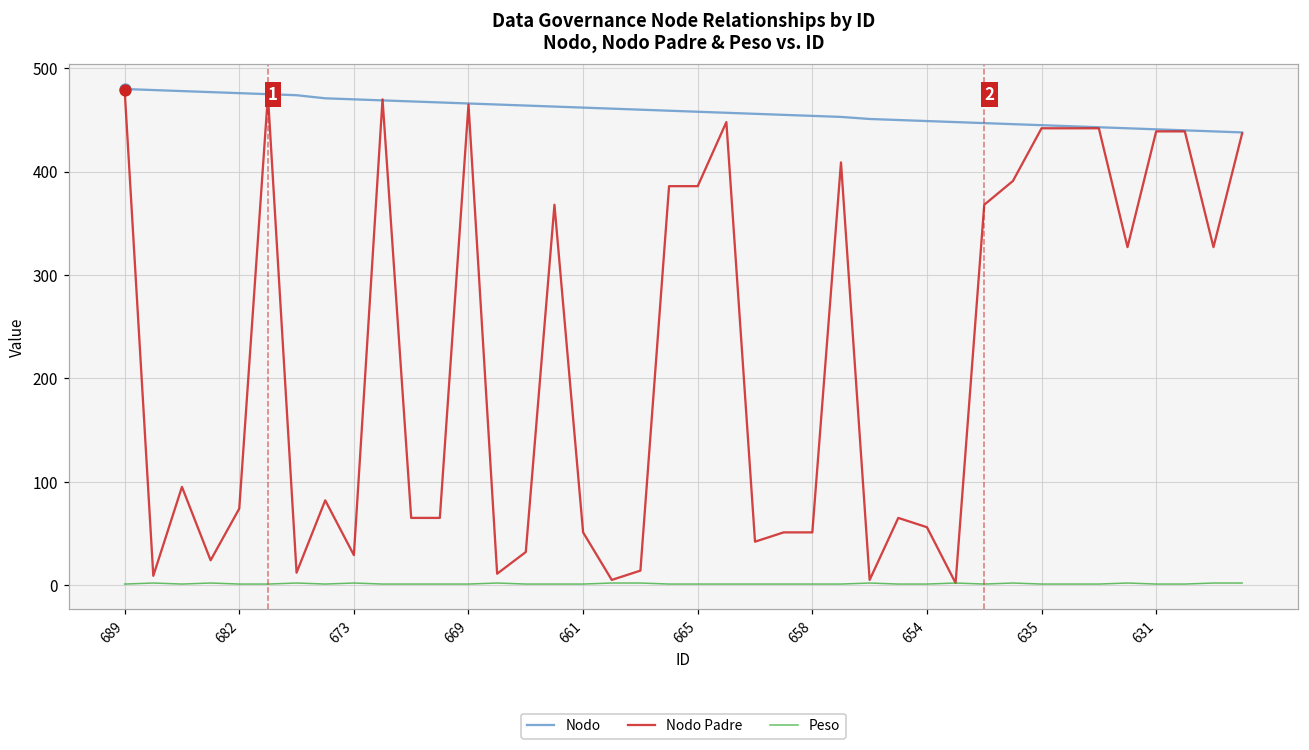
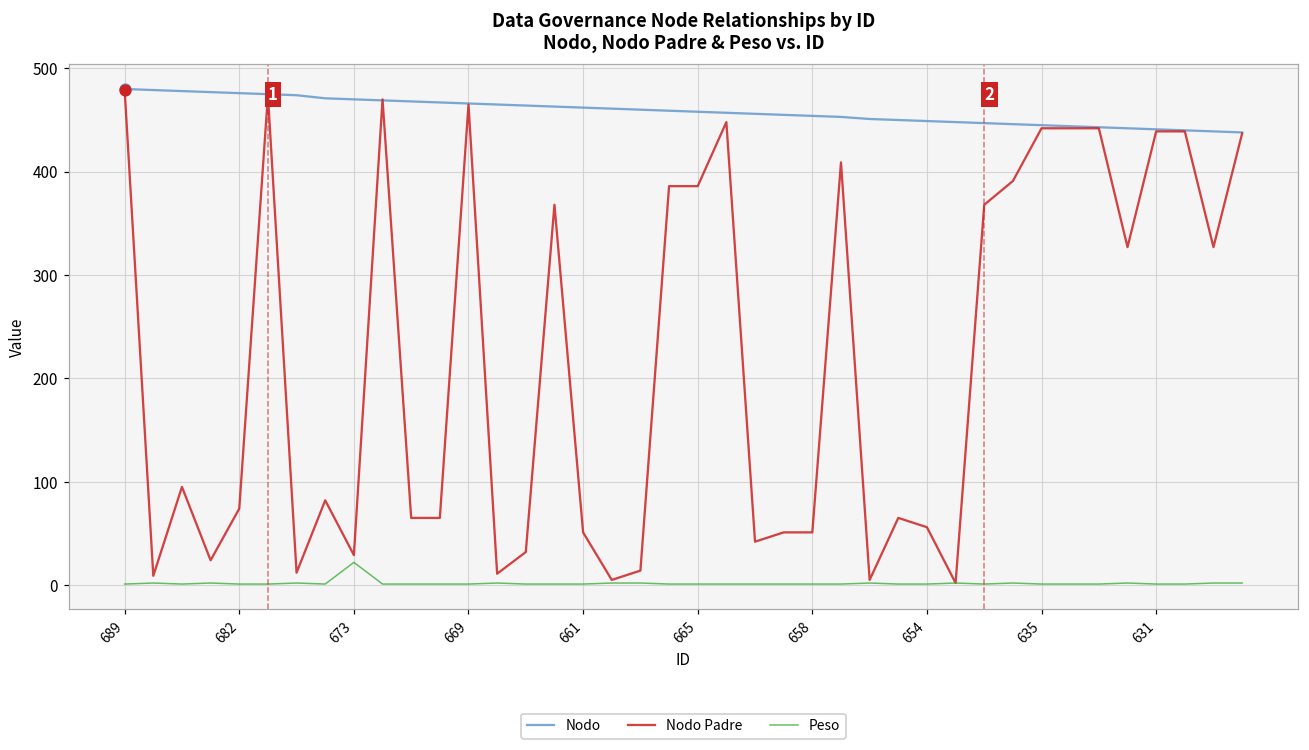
  {
    "Peso": {
      "689": 0,
      "682": 0,
-     "673": 0,
+     "673": 20,
      "669": 0,
      "661": 0,
      "665": 0,
      "658": 0,
      "654": 0,
      "635": 0,
      "631": 0
    }
  }
